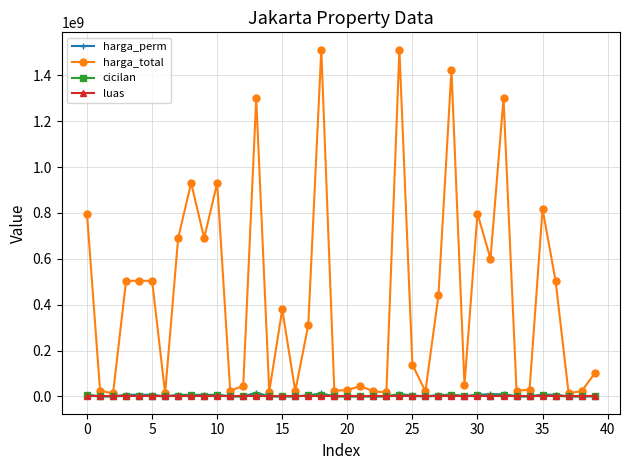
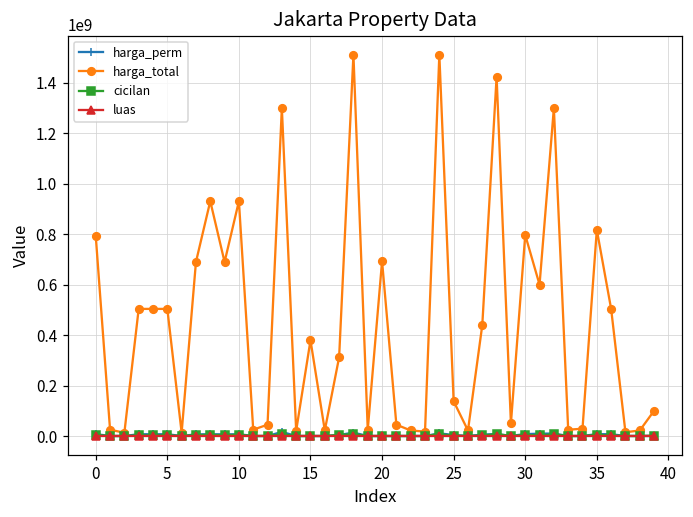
  {
    "harga_total": {
      "0": 790000000,
      "5": 500000000,
      "10": 930000000,
      "15": 380000000,
-     "20": 30000000,
+     "20": 690000000,
      "25": 140000000,
      "30": 800000000,
      "35": 820000000
    }
  }
